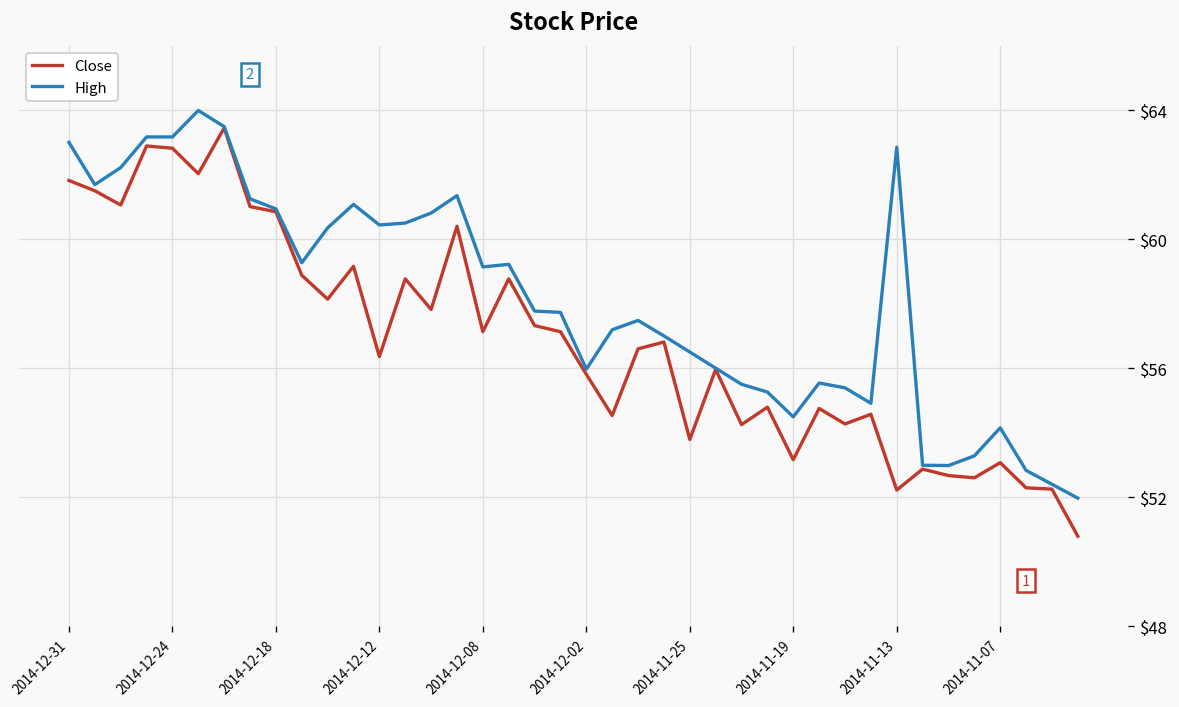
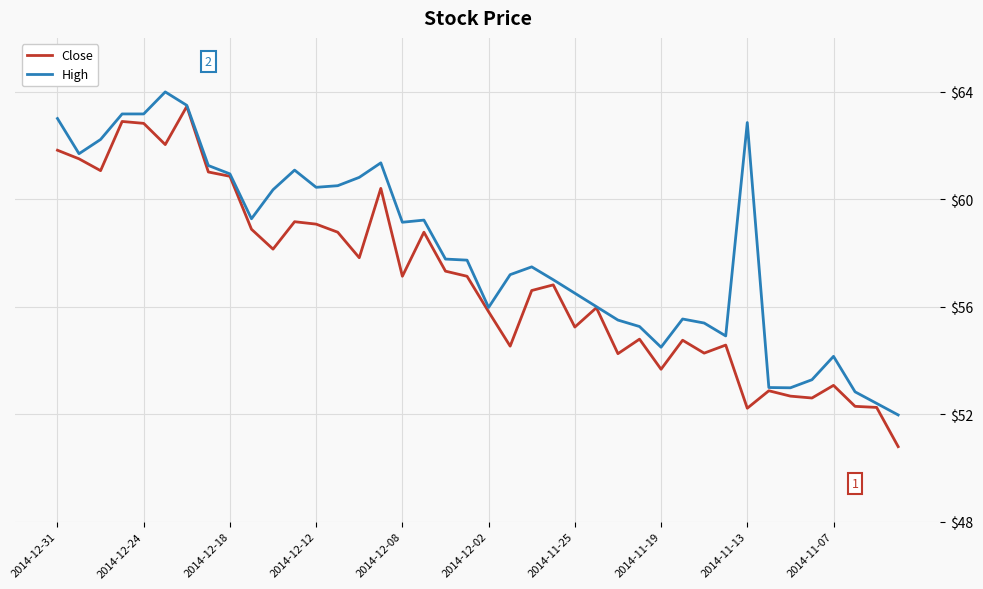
  {
    "Close": {
      "2014-12-31": "$61.8",
      "2014-12-24": "$62.8",
-     "2014-12-12": "$56.4",
+     "2014-12-12": "$59.1",
      "2014-12-08": "$57.1",
      "2014-12-02": "$55.8",
-     "2014-11-25": "$53.8",
-     "2014-11-19": "$53.2",
+     "2014-11-25": "$55.2",
+     "2014-11-19": "$53.7",
      "2014-11-13": "$52.2",
      "2014-11-07": "$53.1"
    },
    "High": {
      "2014-12-31": "$63.0",
      "2014-12-24": "$63.2",
      "2014-12-12": "$60.4",
      "2014-12-08": "$59.1",
      "2014-12-02": "$56.0",
      "2014-11-25": "$56.5",
      "2014-11-19": "$54.5",
      "2014-11-13": "$62.9",
      "2014-11-07": "$54.2"
    }
  }
